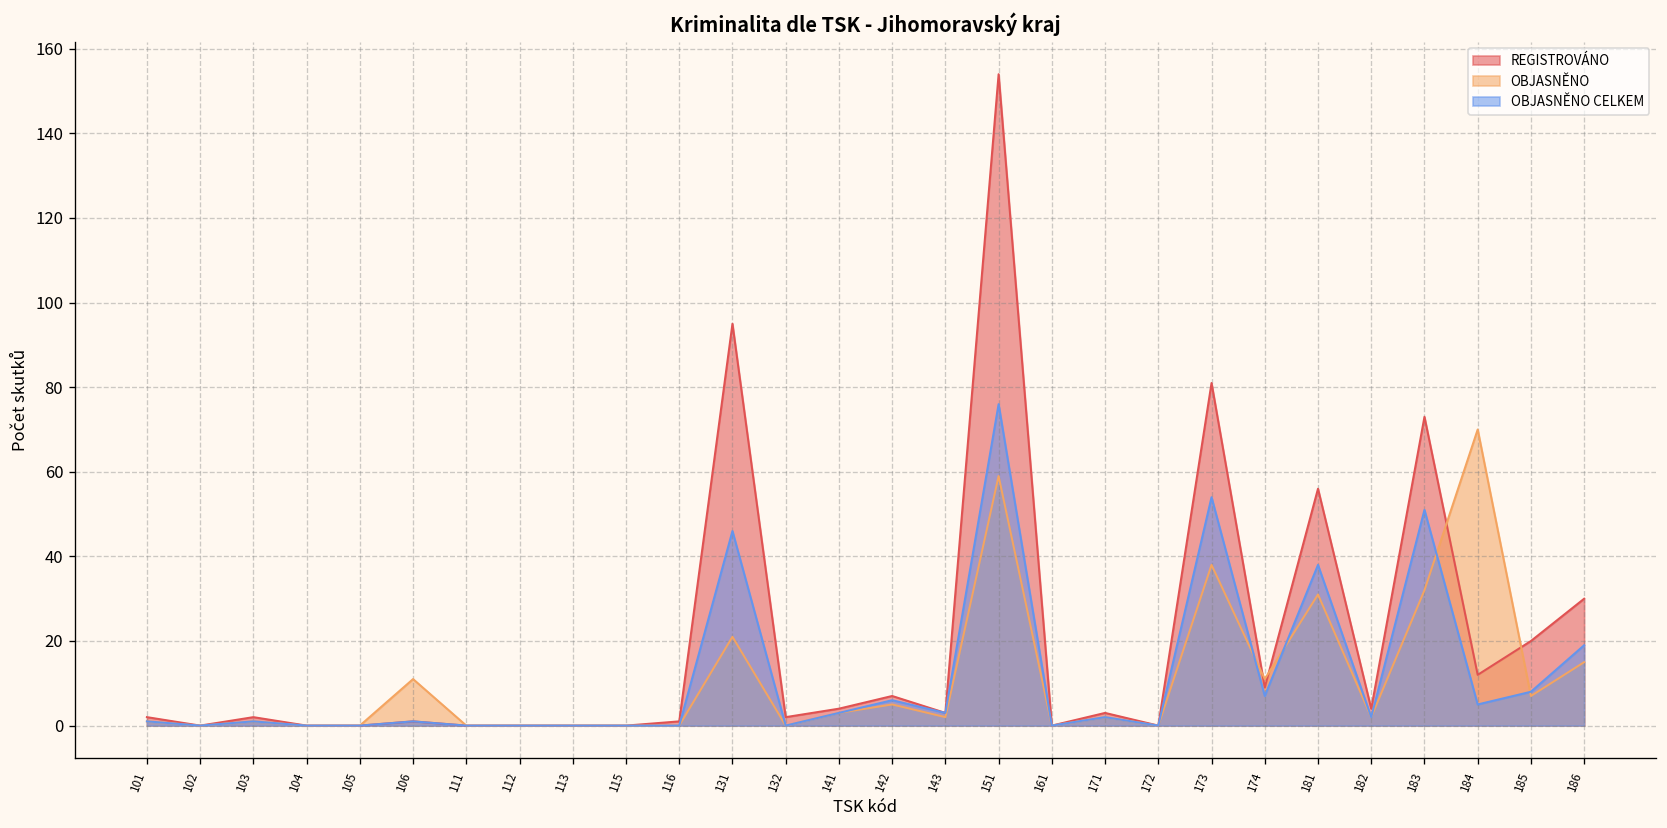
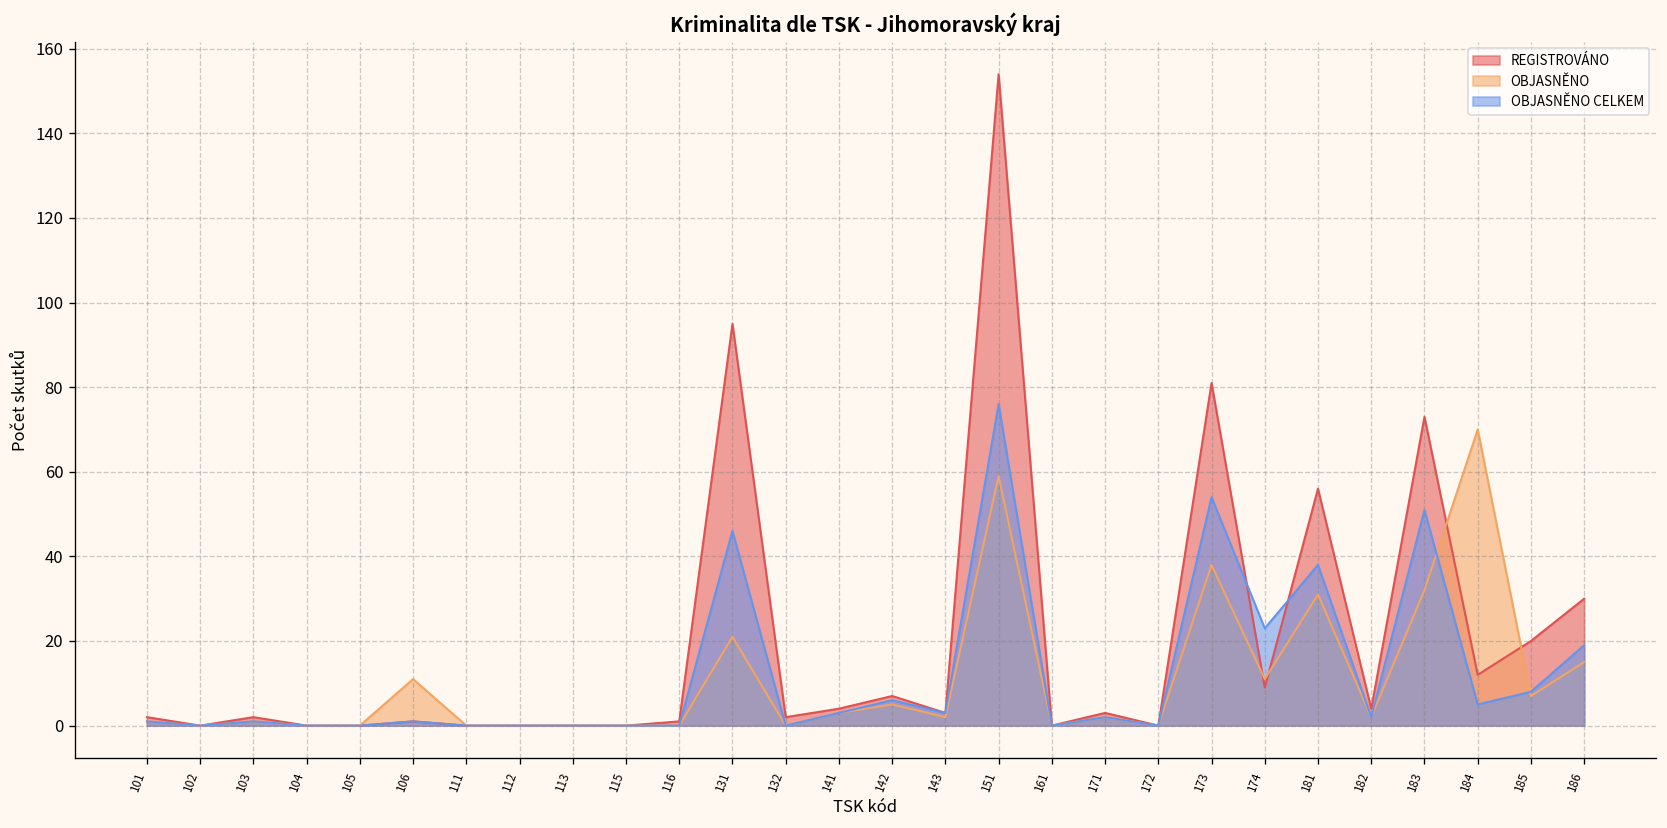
  {
    "REGISTROVÁNO": {
      "101": 2,
      "103": 2,
      "116": 1,
      "131": 95,
      "132": 2,
      "141": 4,
      "142": 7,
      "151": 154,
      "171": 3,
      "173": 81,
      "174": 9,
      "181": 56,
      "182": 4,
      "183": 73,
      "184": 12,
      "185": 20,
      "186": 30
    },
    "OBJASNĚNO": {
      "106": 11,
      "131": 21,
      "142": 5,
      "143": 2,
      "151": 59,
      "173": 38,
      "174": 11,
      "181": 31,
      "183": 32,
      "184": 70,
      "185": 7,
      "186": 15
    },
    "OBJASNĚNO CELKEM": {
      "131": 46,
      "142": 6,
      "151": 76,
      "173": 54,
-     "174": 7,
+     "174": 23,
      "181": 38,
      "183": 51,
      "184": 5,
      "185": 8,
      "186": 19
    }
  }
